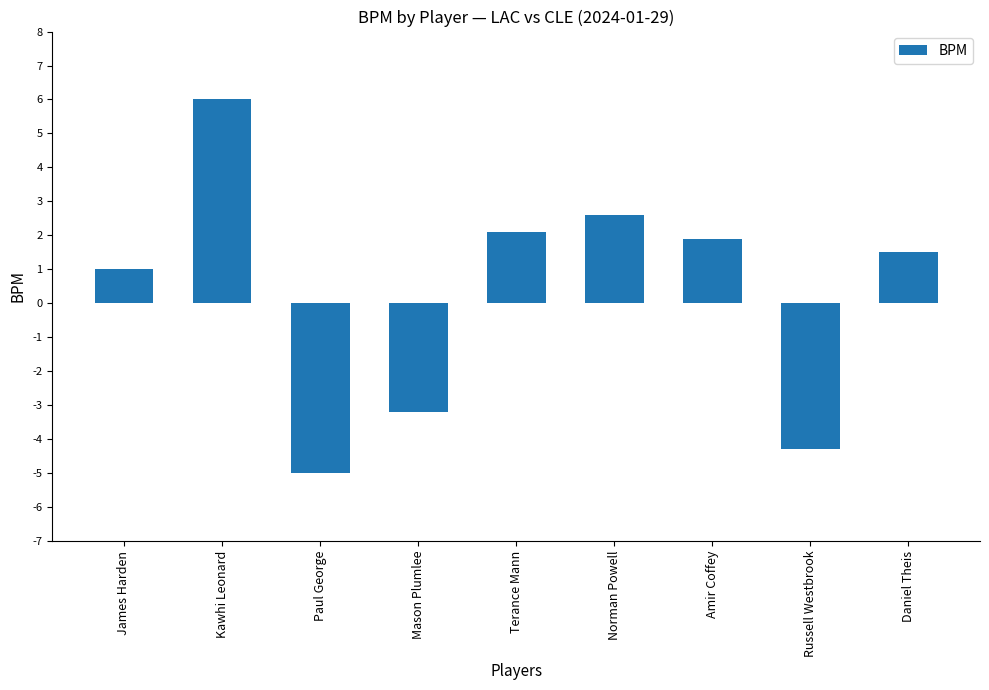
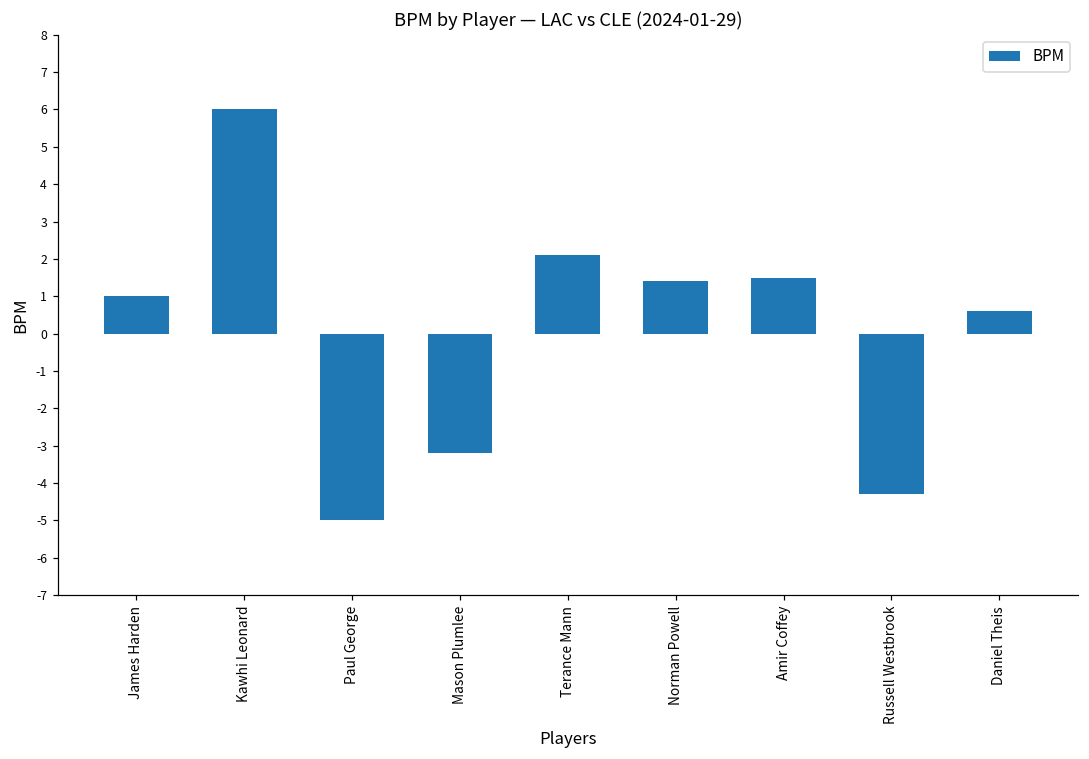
  {
    "James Harden": 1.0,
    "Kawhi Leonard": 6.0,
    "Paul George": -5.0,
    "Mason Plumlee": -3.2,
    "Terance Mann": 2.1,
-   "Norman Powell": 2.6,
-   "Amir Coffey": 1.9,
+   "Norman Powell": 1.4,
+   "Amir Coffey": 1.5,
    "Russell Westbrook": -4.3,
-   "Daniel Theis": 1.5
+   "Daniel Theis": 0.6
  }
